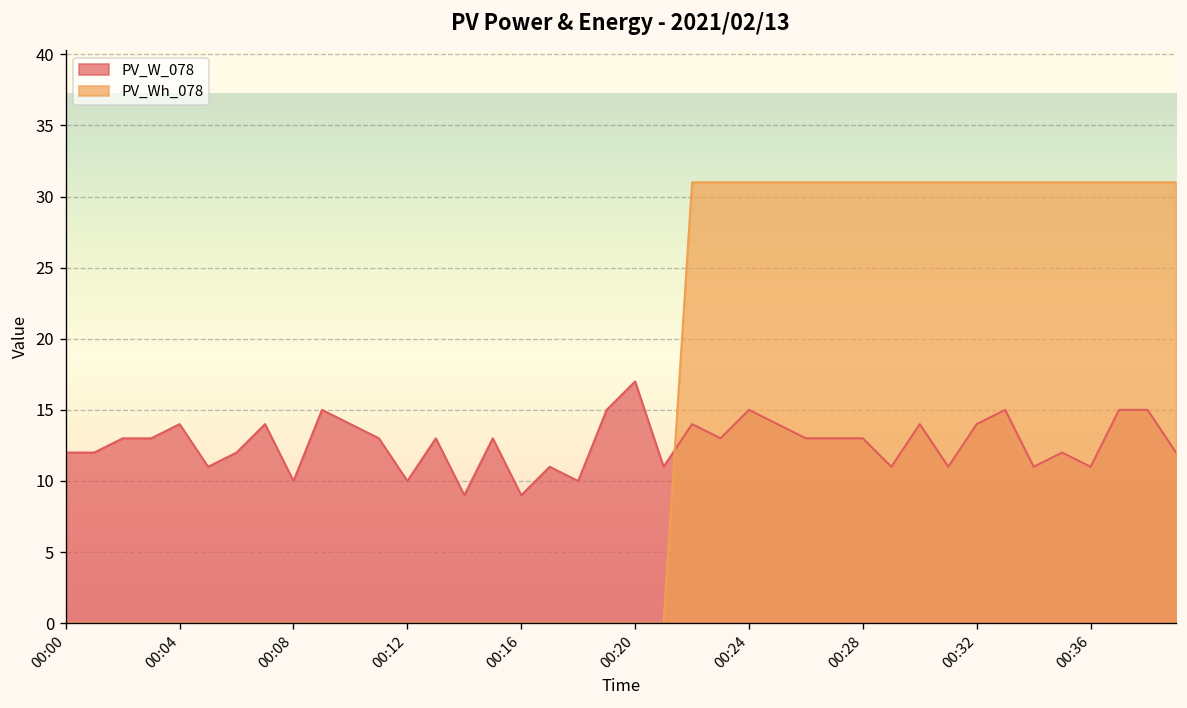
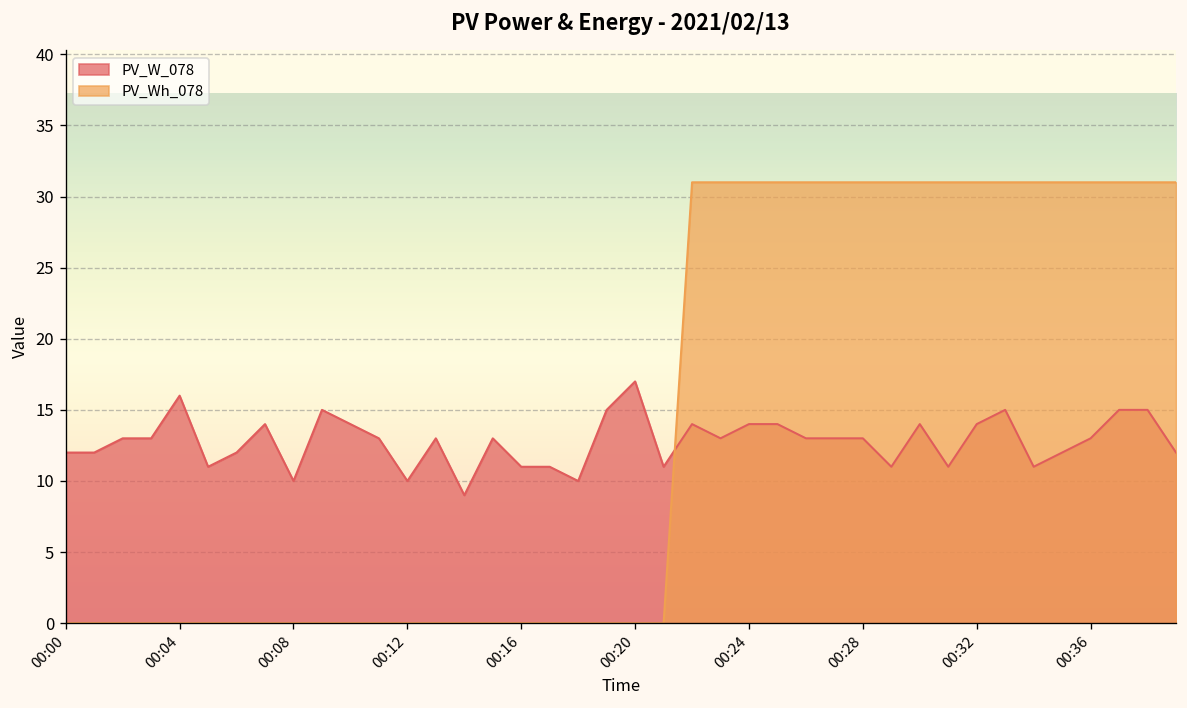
  {
    "PV_W_078": {
      "00:00": 12,
-     "00:04": 14,
+     "00:04": 16,
      "00:08": 10,
      "00:12": 10,
-     "00:16": 9,
+     "00:16": 11,
      "00:20": 17,
-     "00:24": 15,
+     "00:24": 14,
      "00:28": 13,
      "00:32": 14,
-     "00:36": 11
+     "00:36": 13
    },
    "PV_Wh_078": {
      "00:00": 0,
      "00:04": 0,
      "00:08": 0,
      "00:12": 0,
      "00:16": 0,
      "00:20": 0,
      "00:24": 31,
      "00:28": 31,
      "00:32": 31,
      "00:36": 31
    }
  }
